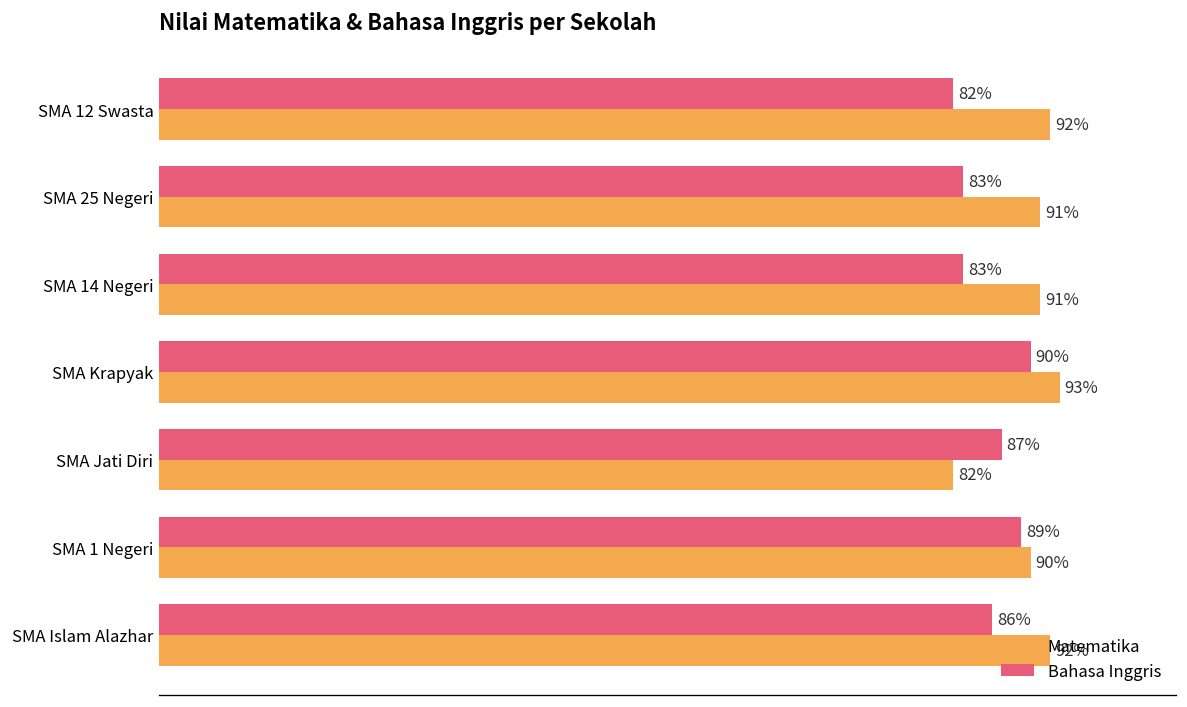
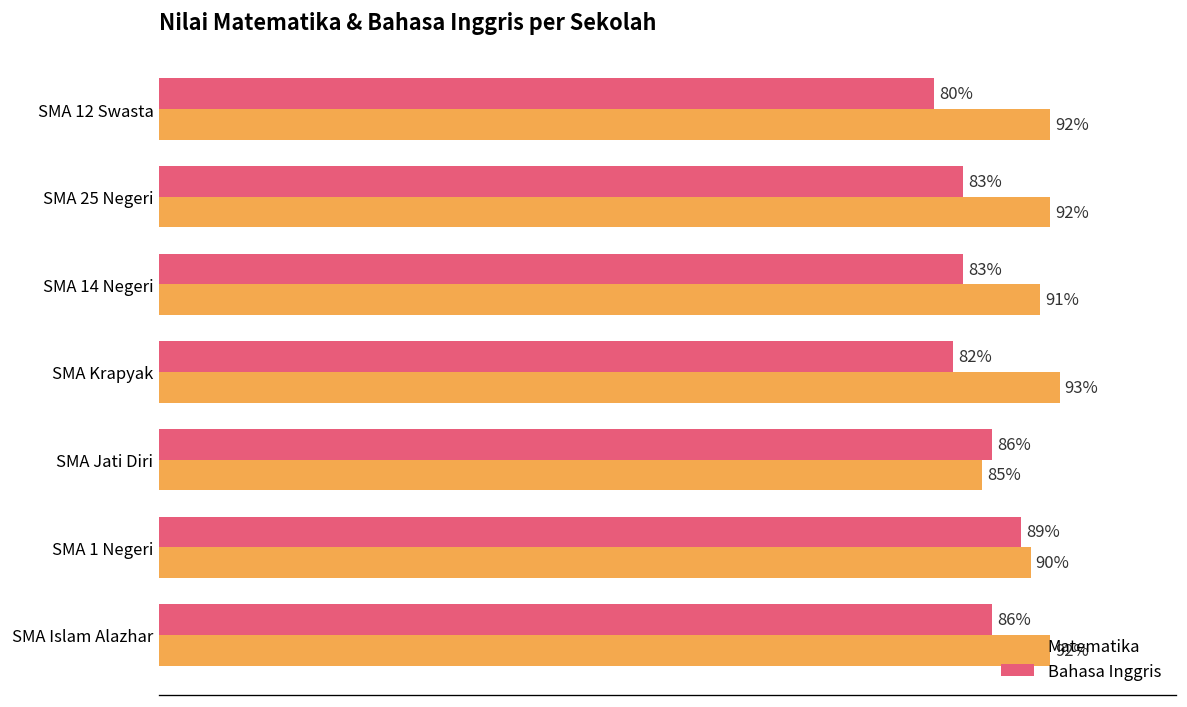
  {
    "Matematika": {
      "SMA 12 Swasta": "92%",
-     "SMA 25 Negeri": "91%",
+     "SMA 25 Negeri": "92%",
      "SMA 14 Negeri": "91%",
      "SMA Krapyak": "93%",
-     "SMA Jati Diri": "82%",
+     "SMA Jati Diri": "85%",
      "SMA 1 Negeri": "90%",
      "SMA Islam Alazhar": "92%"
    },
    "Bahasa Inggris": {
-     "SMA 12 Swasta": "82%",
+     "SMA 12 Swasta": "80%",
      "SMA 25 Negeri": "83%",
      "SMA 14 Negeri": "83%",
-     "SMA Krapyak": "90%",
-     "SMA Jati Diri": "87%",
+     "SMA Krapyak": "82%",
+     "SMA Jati Diri": "86%",
      "SMA 1 Negeri": "89%",
      "SMA Islam Alazhar": "86%"
    }
  }
